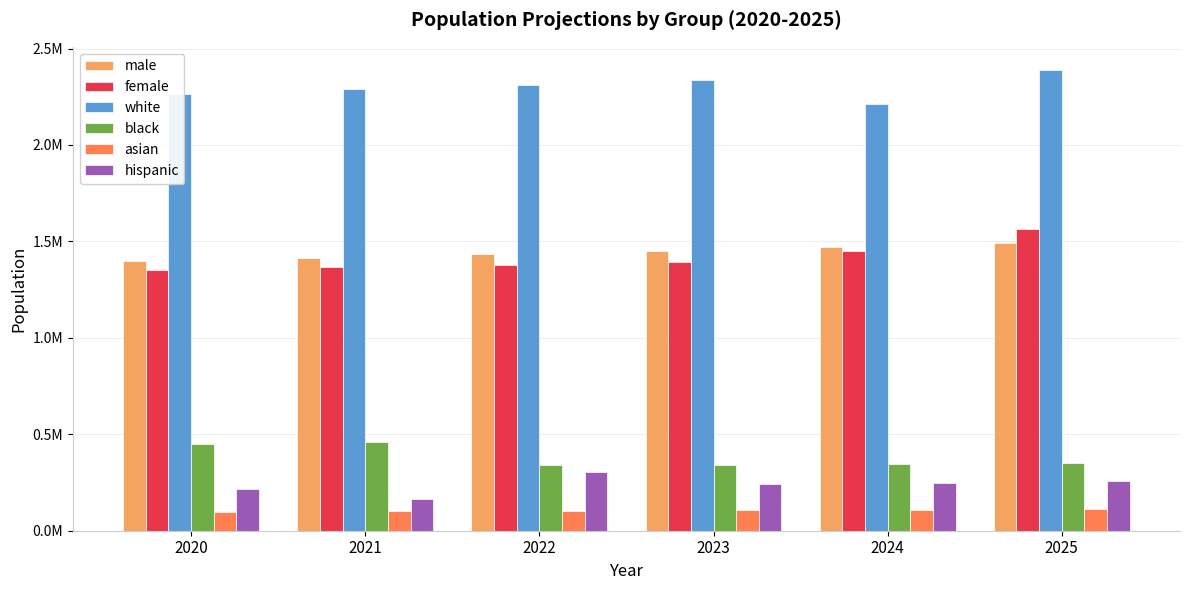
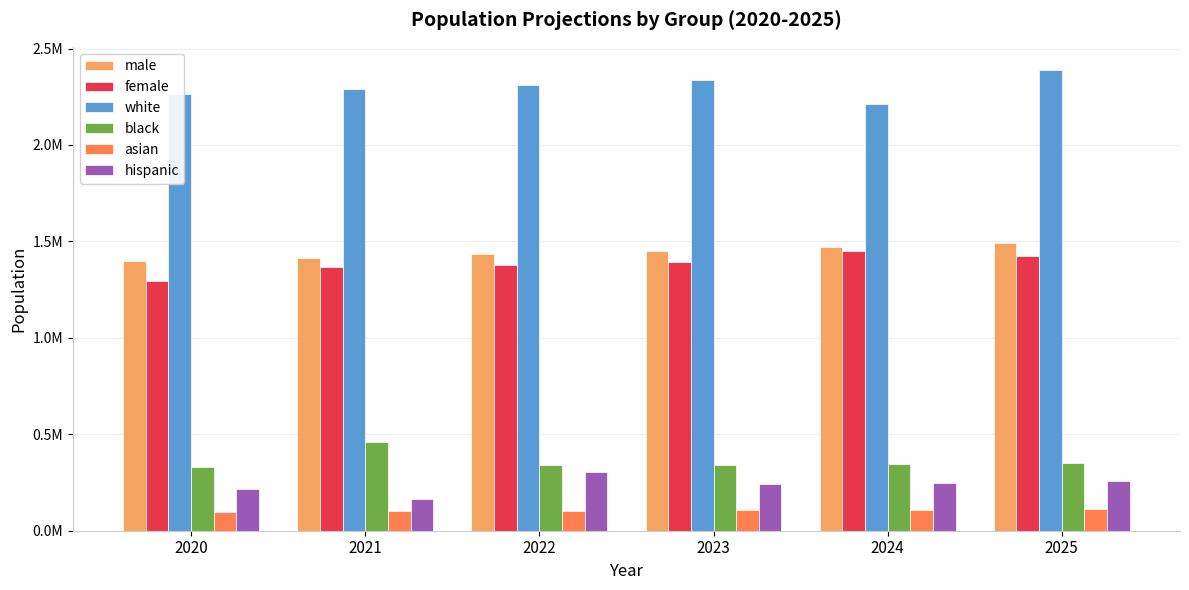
  {
    "female": {
-     "2020": 1350000,
+     "2020": 1290000,
      "2021": 1360000,
      "2022": 1380000,
      "2023": 1390000,
      "2024": 1450000,
-     "2025": 1560000
+     "2025": 1430000
    },
    "white": {
      "2021": 2290000,
      "2022": 2310000,
      "2023": 2340000,
      "2024": 2210000,
      "2025": 2390000
    },
    "black": {
-     "2020": 450000,
+     "2020": 330000,
      "2021": 460000,
      "2022": 340000,
      "2023": 340000,
      "2024": 350000,
      "2025": 350000
    },
    "hispanic": {
      "2020": 220000,
      "2021": 170000,
      "2022": 300000,
      "2023": 240000,
      "2024": 250000,
      "2025": 260000
    }
  }
